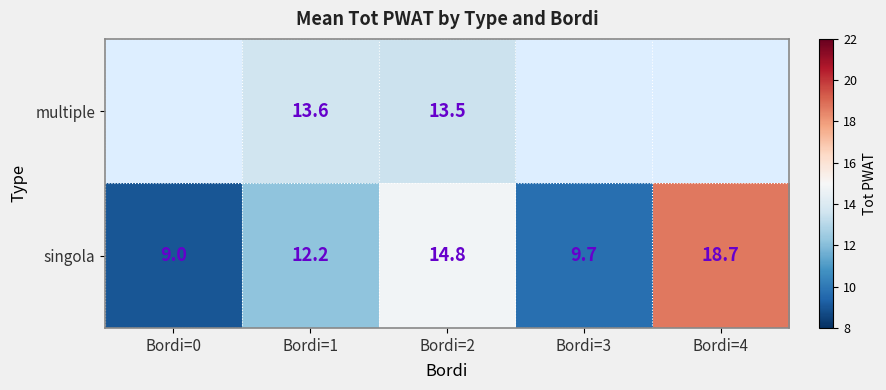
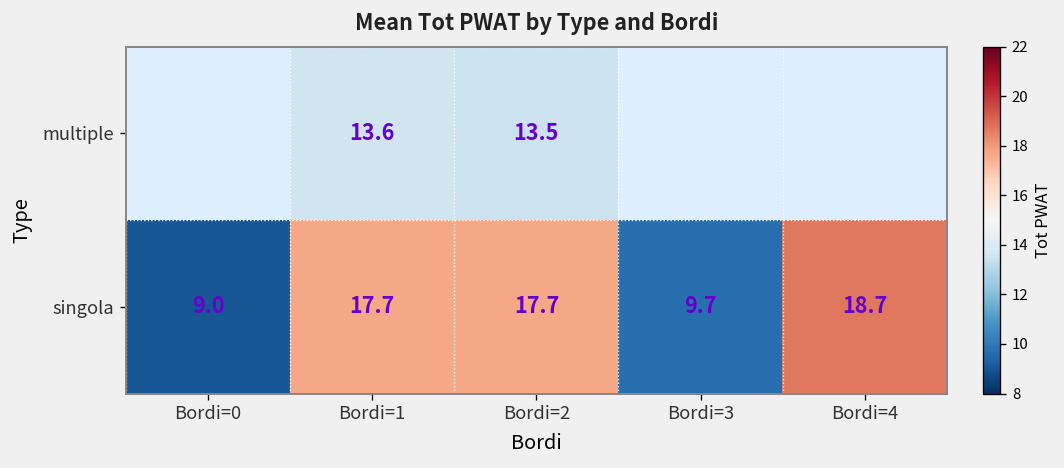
  {
    "multiple": {
      "Bordi=1": 13.6,
      "Bordi=2": 13.5
    },
    "singola": {
      "Bordi=0": 9.0,
-     "Bordi=1": 12.2,
-     "Bordi=2": 14.8,
+     "Bordi=1": 17.7,
+     "Bordi=2": 17.7,
      "Bordi=3": 9.7,
      "Bordi=4": 18.7
    }
  }
